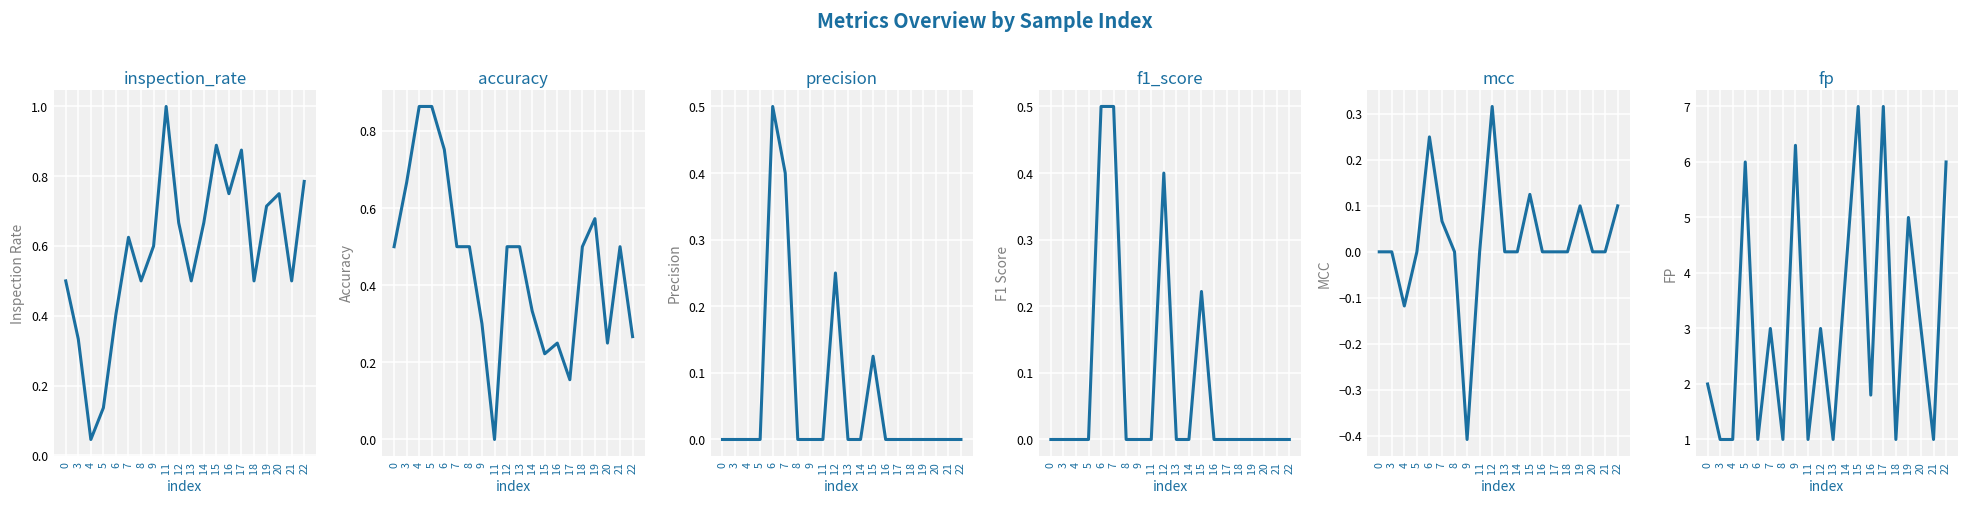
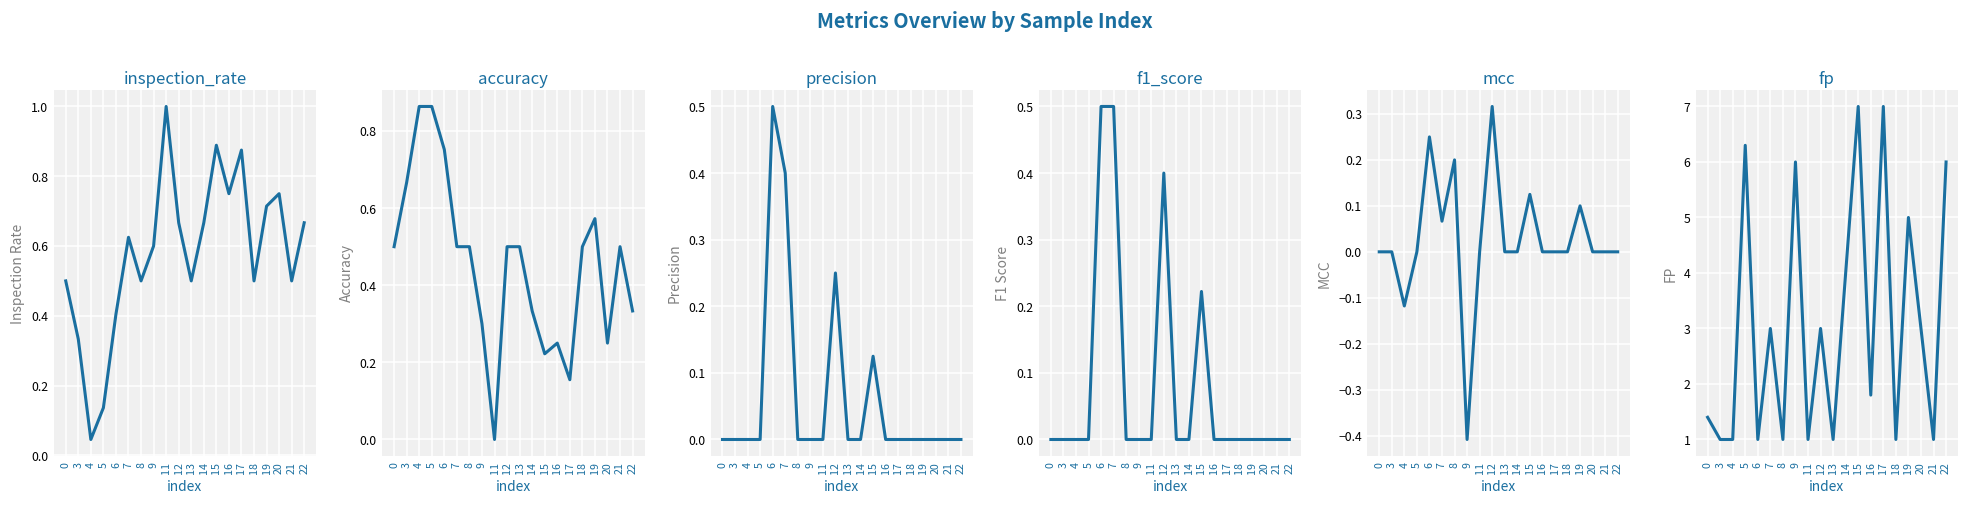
  {
    "inspection_rate": {
      "0": 0.50,
      "3": 0.33,
      "4": 0.05,
      "5": 0.14,
      "6": 0.40,
      "7": 0.63,
      "8": 0.50,
      "9": 0.60,
      "11": 1.00,
      "12": 0.67,
      "13": 0.50,
      "14": 0.67,
      "15": 0.89,
      "16": 0.75,
      "17": 0.88,
      "18": 0.50,
      "19": 0.71,
      "20": 0.75,
      "21": 0.50,
-     "22": 0.79
+     "22": 0.67
    },
    "accuracy": {
      "0": 0.50,
      "3": 0.67,
      "4": 0.86,
      "5": 0.86,
      "6": 0.75,
      "7": 0.50,
      "8": 0.50,
      "9": 0.30,
      "11": 0.00,
      "12": 0.50,
      "13": 0.50,
      "14": 0.33,
      "15": 0.22,
      "16": 0.25,
      "17": 0.16,
      "18": 0.50,
      "19": 0.57,
      "20": 0.25,
      "21": 0.50,
-     "22": 0.27
+     "22": 0.33
    },
    "precision": {
      "0": 0.00,
      "3": 0.00,
      "4": 0.00,
      "5": 0.00,
      "6": 0.50,
      "7": 0.40,
      "8": 0.00,
      "9": 0.00,
      "11": 0.00,
      "12": 0.25,
      "13": 0.00,
      "14": 0.00,
      "15": 0.13,
      "16": 0.00,
      "17": 0.00,
      "18": 0.00,
      "19": 0.00,
      "20": 0.00,
      "21": 0.00,
      "22": 0.00
    },
    "f1_score": {
      "0": 0.00,
      "3": 0.00,
      "4": 0.00,
      "5": 0.00,
      "6": 0.50,
      "7": 0.50,
      "8": 0.00,
      "9": 0.00,
      "11": 0.00,
      "12": 0.40,
      "13": 0.00,
      "14": 0.00,
      "15": 0.22,
      "16": 0.00,
      "17": 0.00,
      "18": 0.00,
      "19": 0.00,
      "20": 0.00,
      "21": 0.00,
      "22": 0.00
    },
    "mcc": {
      "0": 0.0,
      "3": 0.0,
      "4": -0.12,
      "5": 0.0,
      "6": 0.25,
      "7": 0.07,
-     "8": 0.0,
+     "8": 0.2,
      "9": -0.41,
      "11": 0.0,
      "12": 0.32,
      "13": 0.0,
      "14": 0.0,
      "15": 0.13,
      "16": 0.0,
      "17": 0.0,
      "18": 0.0,
      "19": 0.1,
      "20": 0.0,
      "21": 0.0,
-     "22": 0.1
+     "22": 0.0
    },
    "fp": {
-     "0": 2.0,
+     "0": 1.4,
      "3": 1.0,
      "4": 1.0,
-     "5": 6.0,
+     "5": 6.3,
      "6": 1.0,
      "7": 3.0,
      "8": 1.0,
-     "9": 6.3,
+     "9": 6.0,
      "11": 1.0,
      "12": 3.0,
      "13": 1.0,
      "14": 4.0,
      "15": 7.0,
      "16": 1.8,
      "17": 7.0,
      "18": 1.0,
      "19": 5.0,
      "20": 3.0,
      "21": 1.0,
      "22": 6.0
    }
  }
